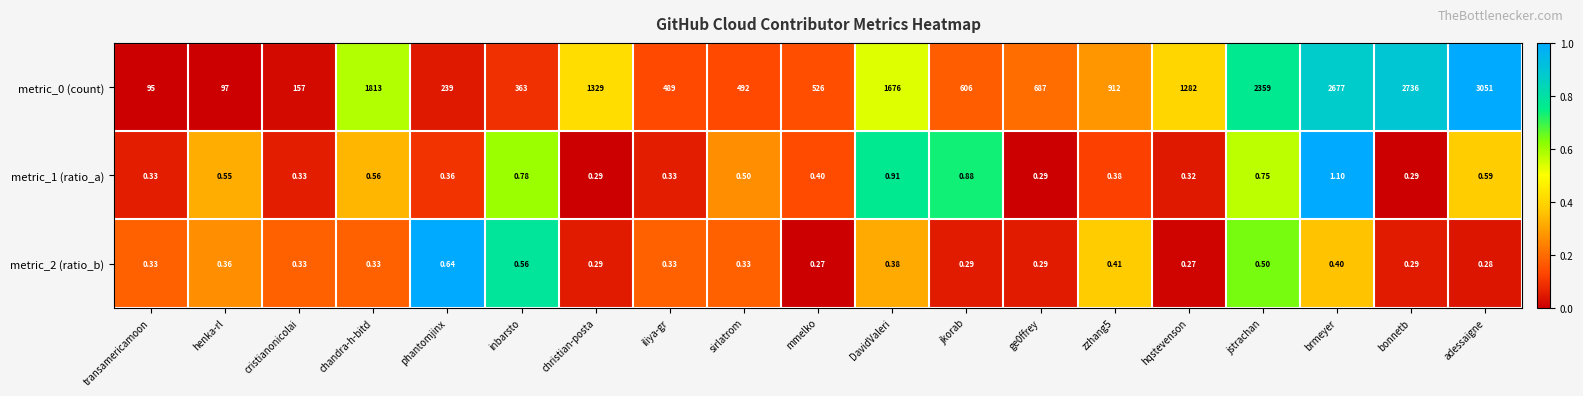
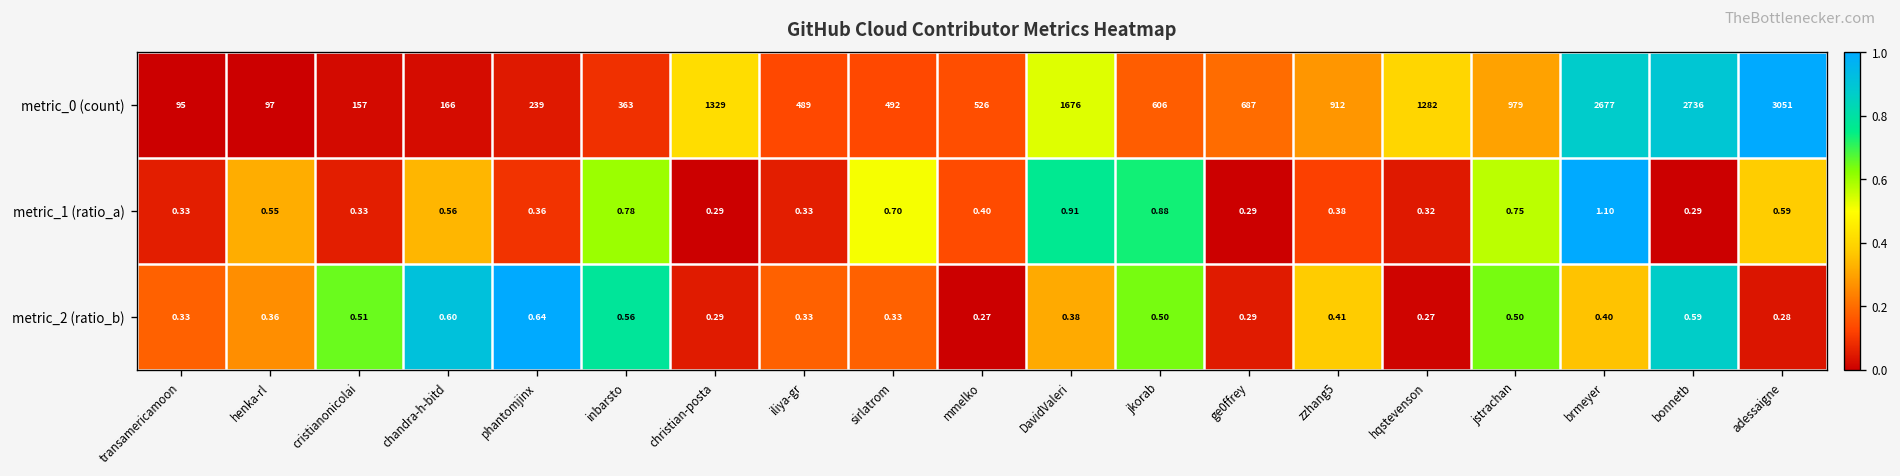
  {
    "metric_0 (count)": {
      "transamericamoon": 95,
      "henka-rl": 97,
      "cristianonicolai": 157,
-     "chandra-h-bitd": 1813,
+     "chandra-h-bitd": 166,
      "phantomjinx": 239,
      "inbarsto": 363,
      "christian-posta": 1329,
      "iliya-gr": 489,
      "sirlatrom": 492,
      "mmelko": 526,
      "DavidValeri": 1676,
      "jkorab": 606,
      "ge0ffrey": 687,
      "zzhang5": 912,
      "hqstevenson": 1282,
-     "jstrachan": 2359,
+     "jstrachan": 979,
      "brmeyer": 2677,
      "bonnetb": 2736,
      "adessaigne": 3051
    },
    "metric_1 (ratio_a)": {
      "transamericamoon": 0.33,
      "henka-rl": 0.55,
      "cristianonicolai": 0.33,
      "chandra-h-bitd": 0.56,
      "phantomjinx": 0.36,
      "inbarsto": 0.78,
      "christian-posta": 0.29,
      "iliya-gr": 0.33,
-     "sirlatrom": 0.50,
+     "sirlatrom": 0.70,
      "mmelko": 0.40,
      "DavidValeri": 0.91,
      "jkorab": 0.88,
      "ge0ffrey": 0.29,
      "zzhang5": 0.38,
      "hqstevenson": 0.32,
      "jstrachan": 0.75,
      "brmeyer": 1.10,
      "bonnetb": 0.29,
      "adessaigne": 0.59
    },
    "metric_2 (ratio_b)": {
      "transamericamoon": 0.33,
      "henka-rl": 0.36,
-     "cristianonicolai": 0.33,
-     "chandra-h-bitd": 0.33,
+     "cristianonicolai": 0.51,
+     "chandra-h-bitd": 0.60,
      "phantomjinx": 0.64,
      "inbarsto": 0.56,
      "christian-posta": 0.29,
      "iliya-gr": 0.33,
      "sirlatrom": 0.33,
      "mmelko": 0.27,
      "DavidValeri": 0.38,
-     "jkorab": 0.29,
+     "jkorab": 0.50,
      "ge0ffrey": 0.29,
      "zzhang5": 0.41,
      "hqstevenson": 0.27,
      "jstrachan": 0.50,
      "brmeyer": 0.40,
-     "bonnetb": 0.29,
+     "bonnetb": 0.59,
      "adessaigne": 0.28
    }
  }
